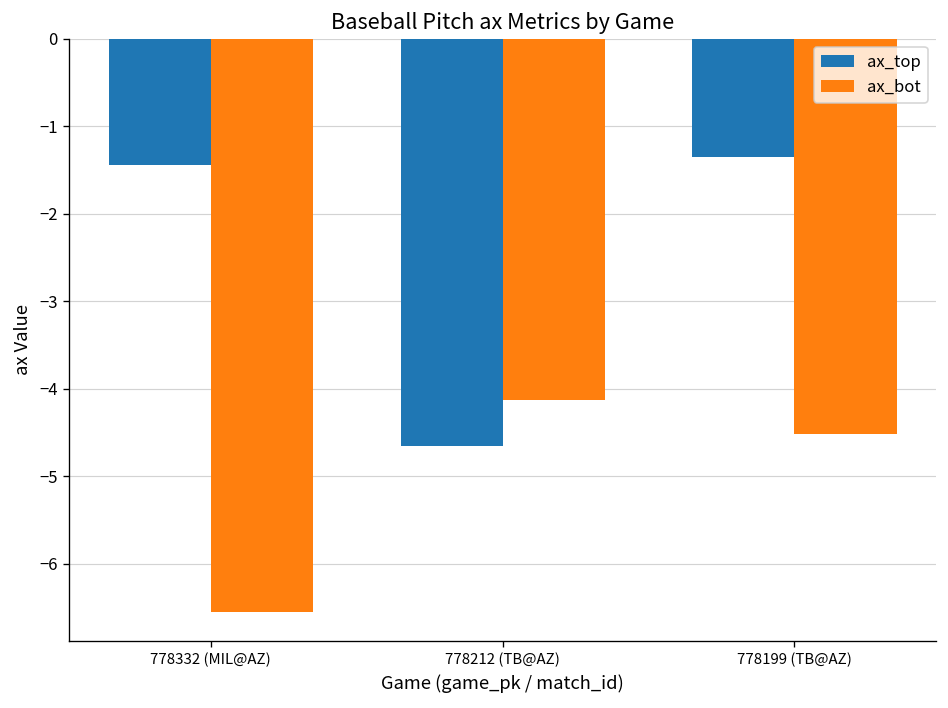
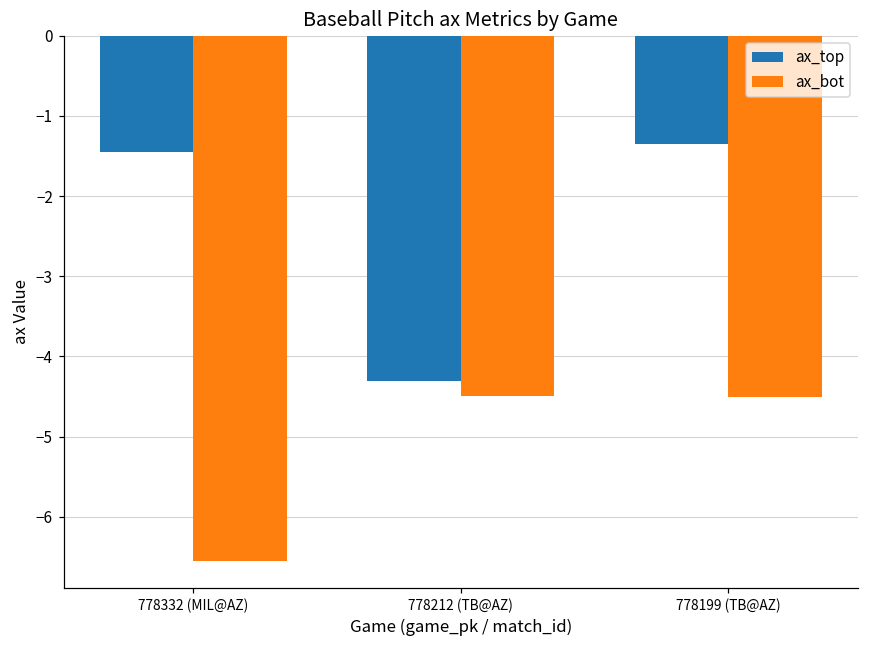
  {
    "ax_top": {
      "778332 (MIL@AZ)": -1.4,
-     "778212 (TB@AZ)": -4.6,
+     "778212 (TB@AZ)": -4.3,
      "778199 (TB@AZ)": -1.3
    },
    "ax_bot": {
      "778332 (MIL@AZ)": -6.6,
-     "778212 (TB@AZ)": -4.1,
+     "778212 (TB@AZ)": -4.5,
      "778199 (TB@AZ)": -4.5
    }
  }
